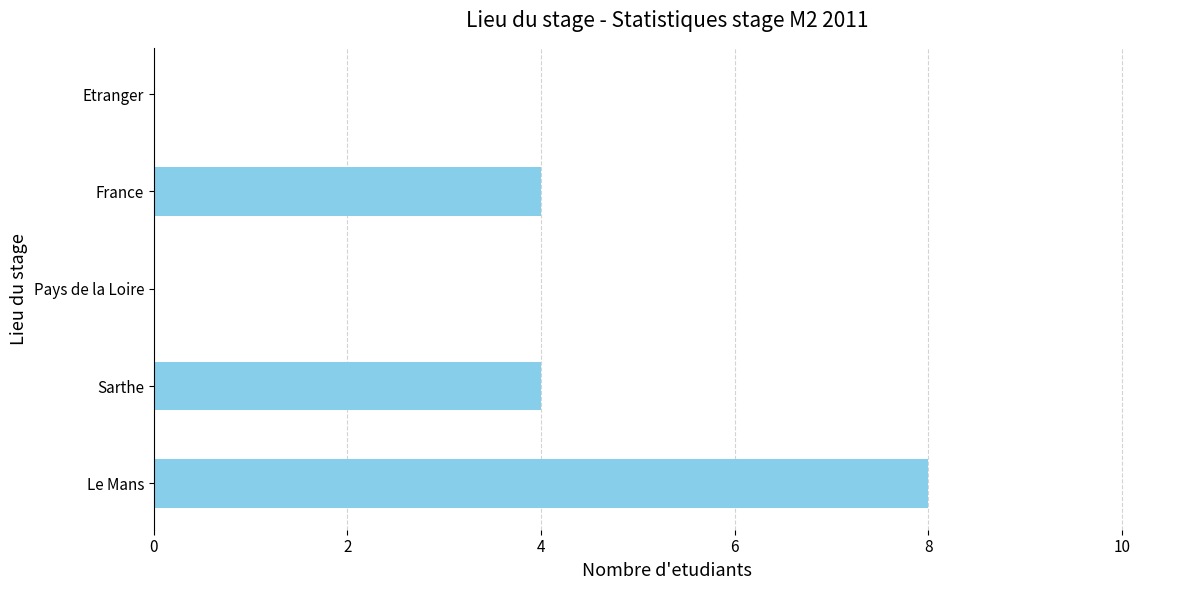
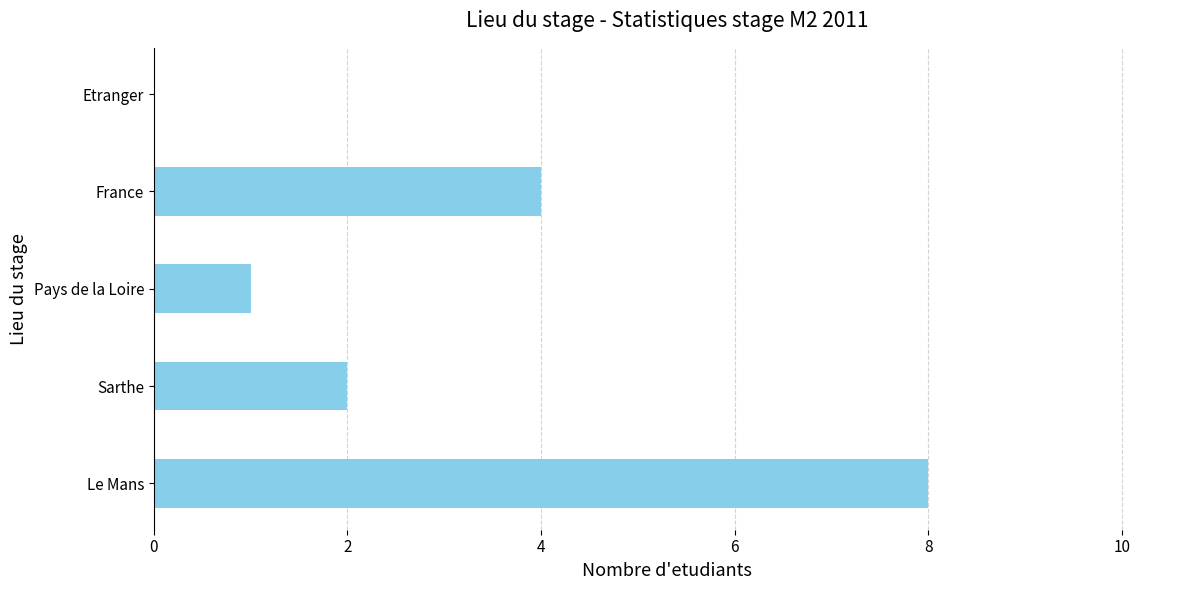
  {
    "Etranger": 0,
    "France": 4,
-   "Pays de la Loire": 0,
-   "Sarthe": 4,
+   "Pays de la Loire": 1,
+   "Sarthe": 2,
    "Le Mans": 8
  }
